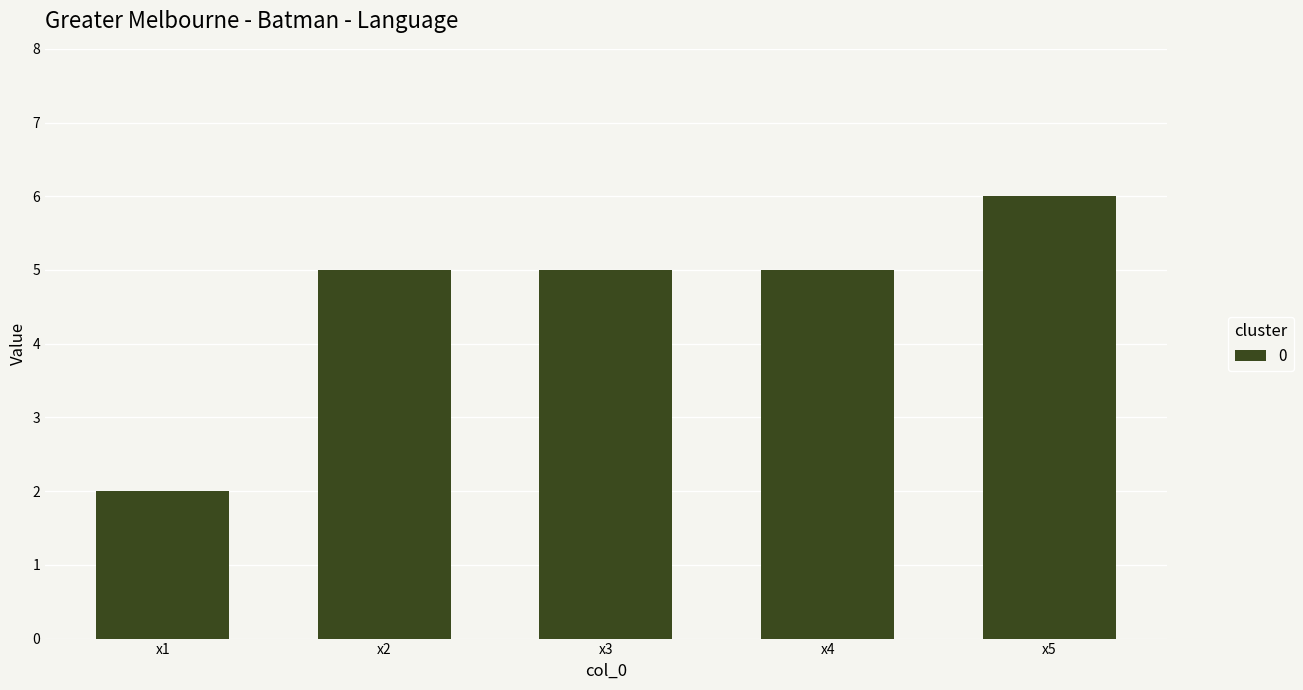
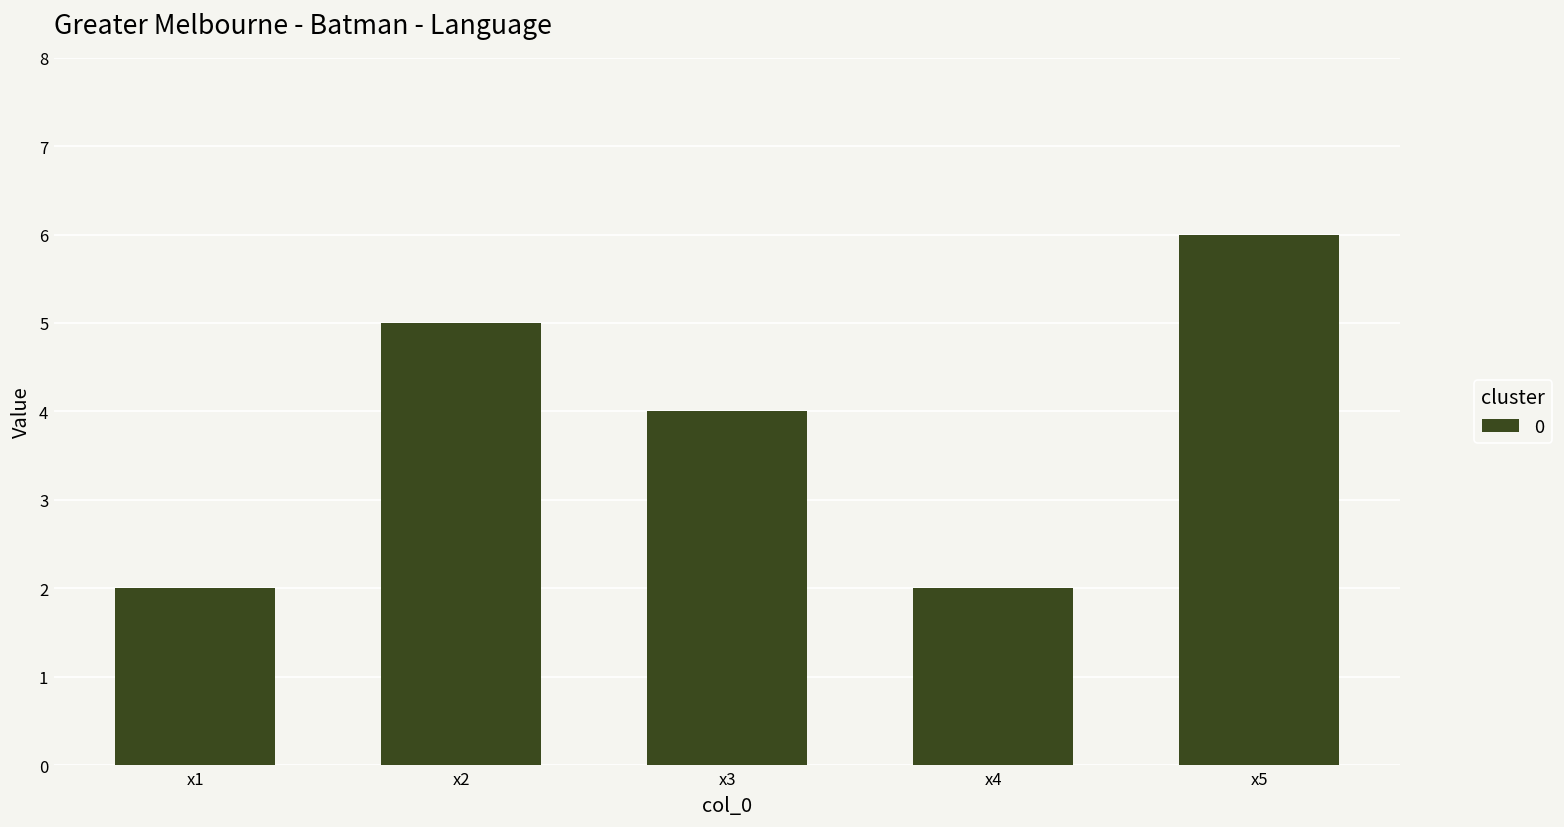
  {
    "x1": 2,
    "x2": 5,
-   "x3": 5,
-   "x4": 5,
+   "x3": 4,
+   "x4": 2,
    "x5": 6
  }
